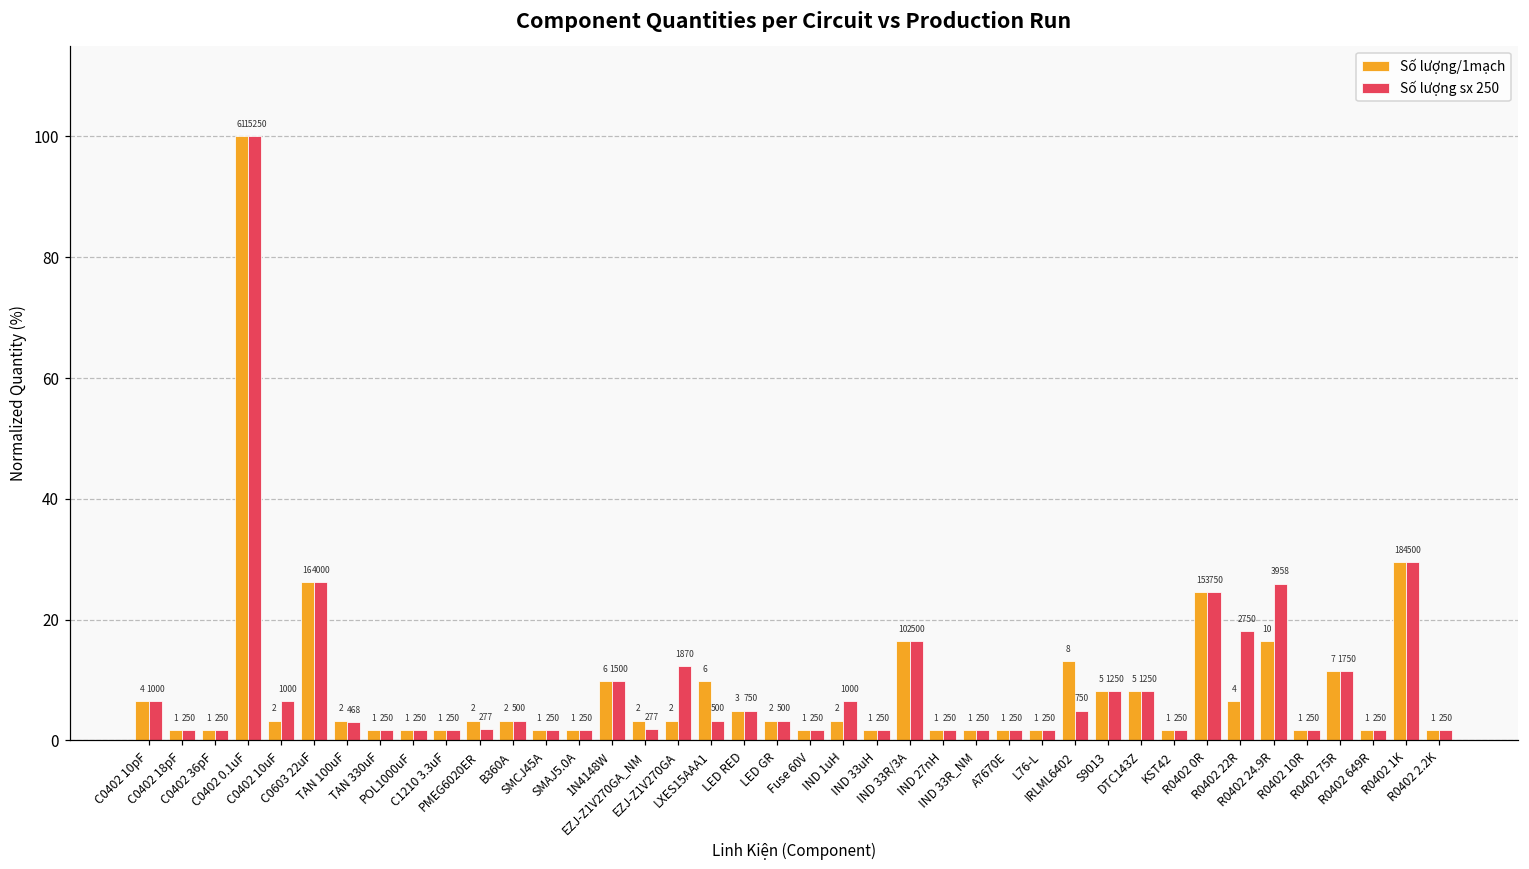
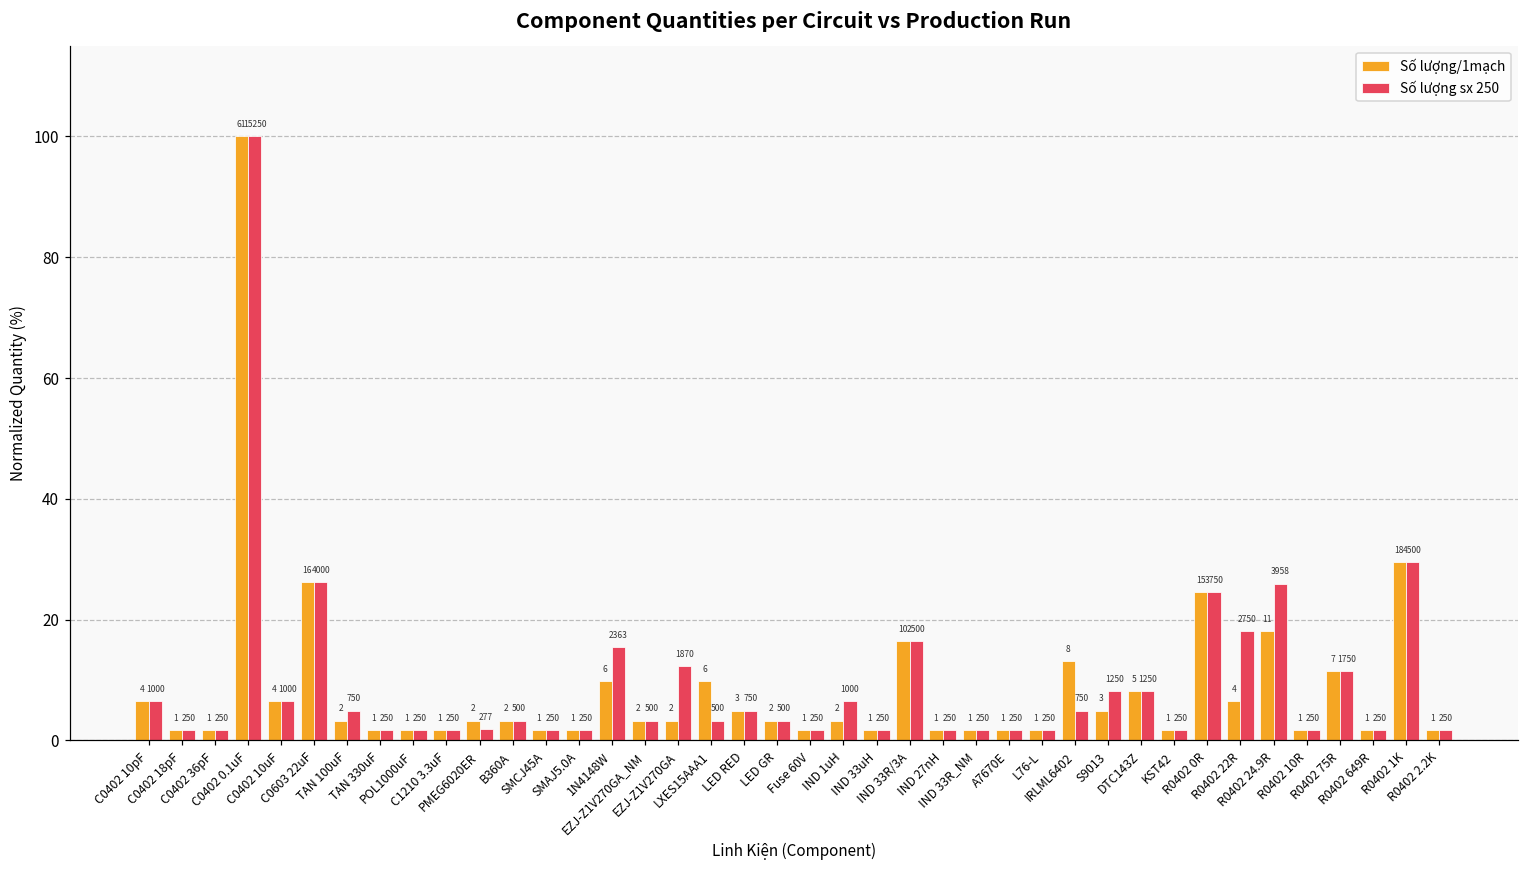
  {
    "Số lượng/1mạch": {
-     "C0402 10uF": 2,
-     "S9013": 5,
-     "R0402 24.9R": 10
+     "C0402 10uF": 4,
+     "S9013": 3,
+     "R0402 24.9R": 11
    },
    "Số lượng sx 250": {
-     "TAN 100uF": 468,
+     "TAN 100uF": 750,
      "PMEG6020ER": 2,
-     "1N4148W": 1500,
-     "EZJ-Z1V270GA_NM": 277,
+     "1N4148W": 2363,
+     "EZJ-Z1V270GA_NM": 500,
      "LXES15AAA1": 3,
      "Fuse 60V": 2
    }
  }
